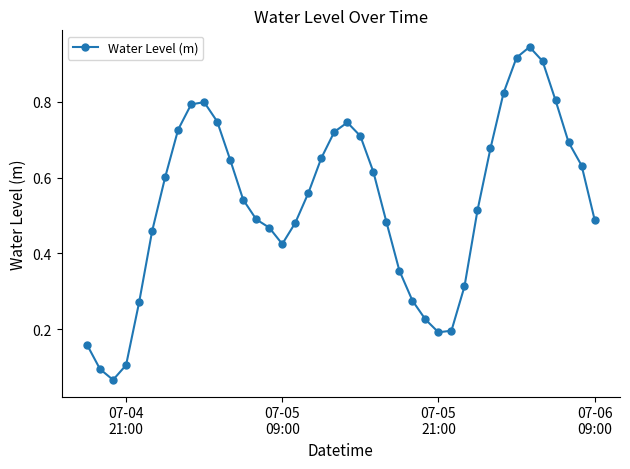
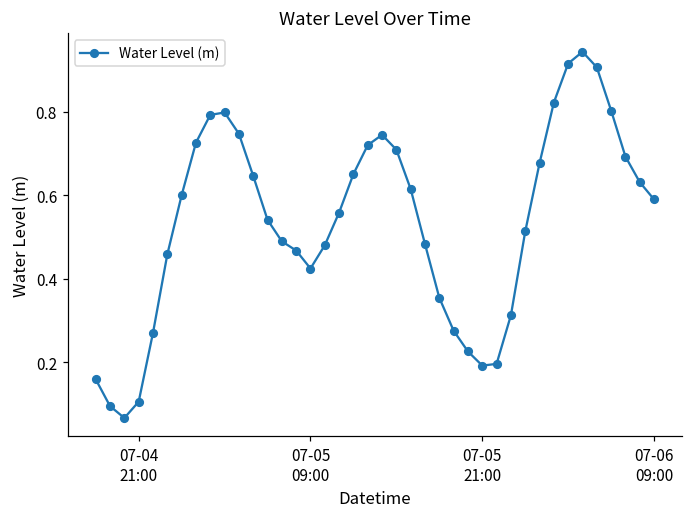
  {
    "07-04 21:00": 0.11,
    "07-05 09:00": 0.42,
    "07-05 21:00": 0.19,
-   "07-06 09:00": 0.49
+   "07-06 09:00": 0.59
  }
